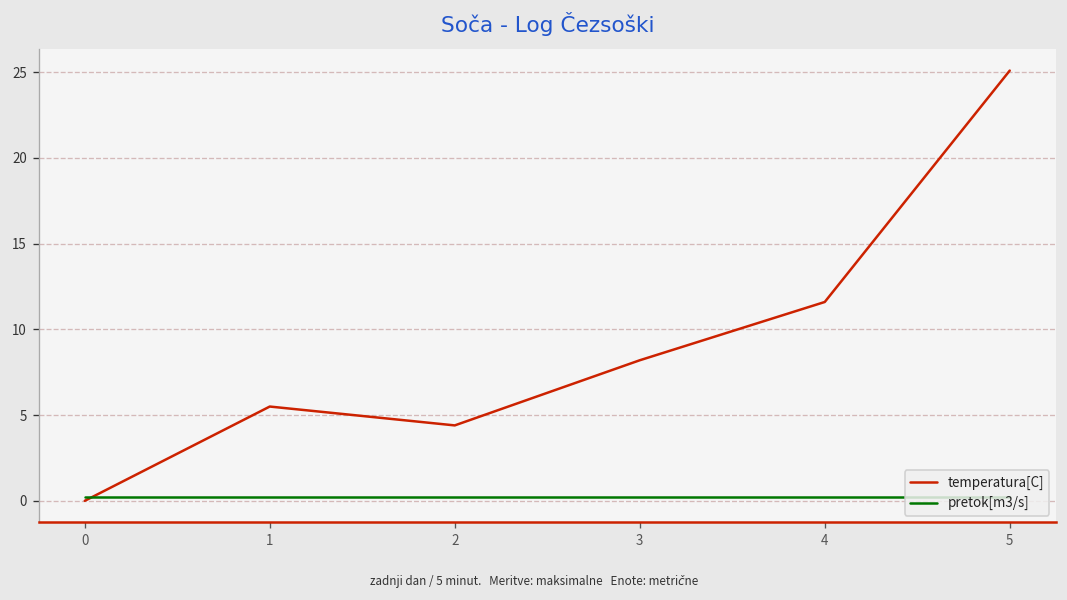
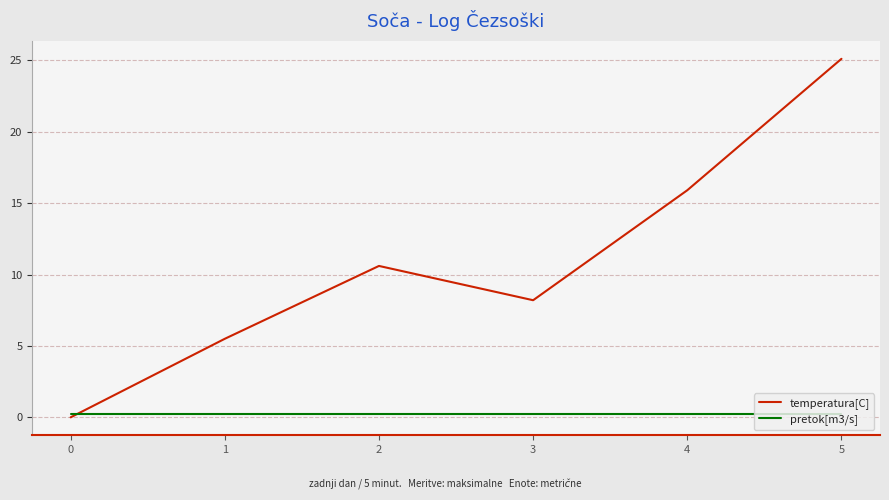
  {
    "temperatura[C]": {
      "0": 0.0,
      "1": 5.5,
-     "2": 4.4,
+     "2": 10.6,
      "3": 8.2,
-     "4": 11.6,
+     "4": 15.9,
      "5": 25.1
    },
    "pretok[m3/s]": {
      "0": 0.2,
      "1": 0.2,
      "2": 0.2,
      "3": 0.2,
      "4": 0.2
    }
  }
